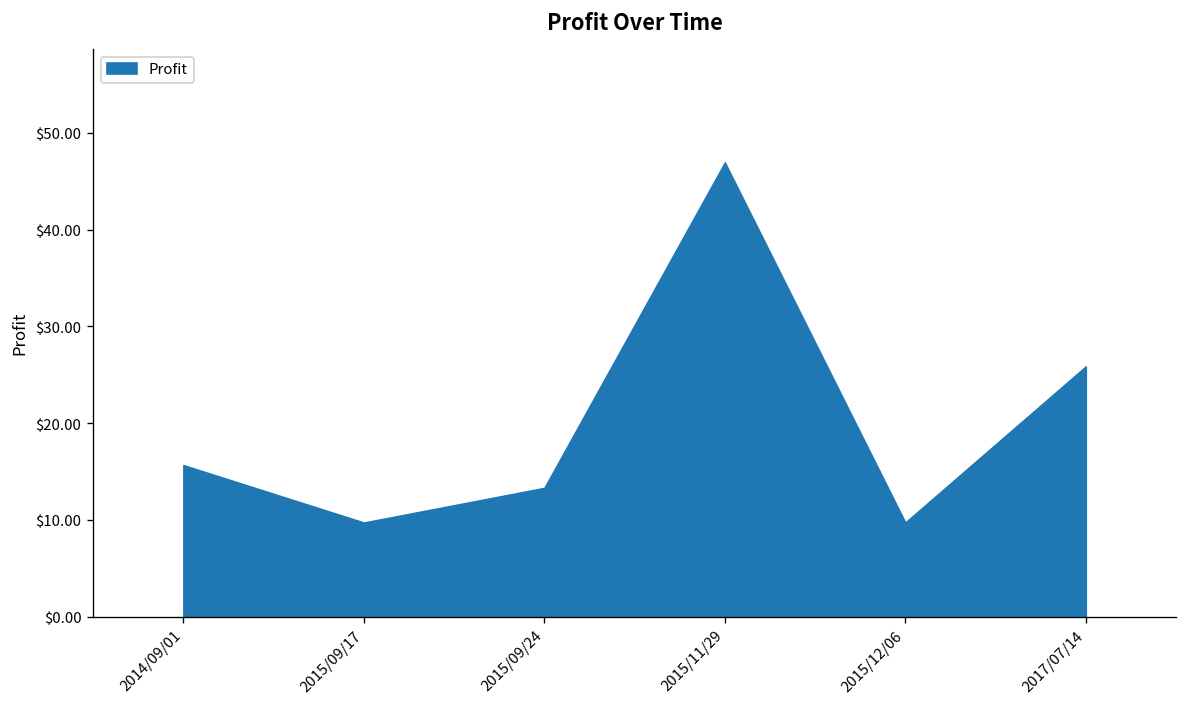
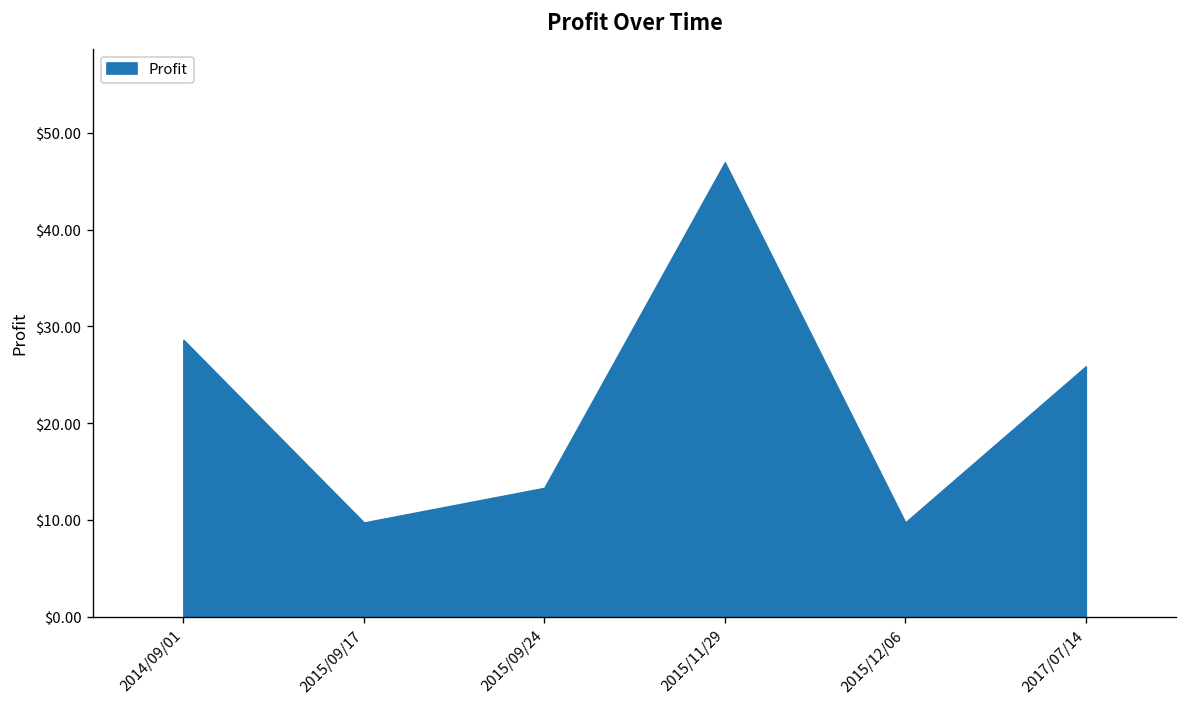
  {
-   "2014/09/01": "$16",
+   "2014/09/01": "$29",
    "2015/09/17": "$10",
    "2015/09/24": "$13",
    "2015/11/29": "$47",
    "2015/12/06": "$10",
    "2017/07/14": "$26"
  }
